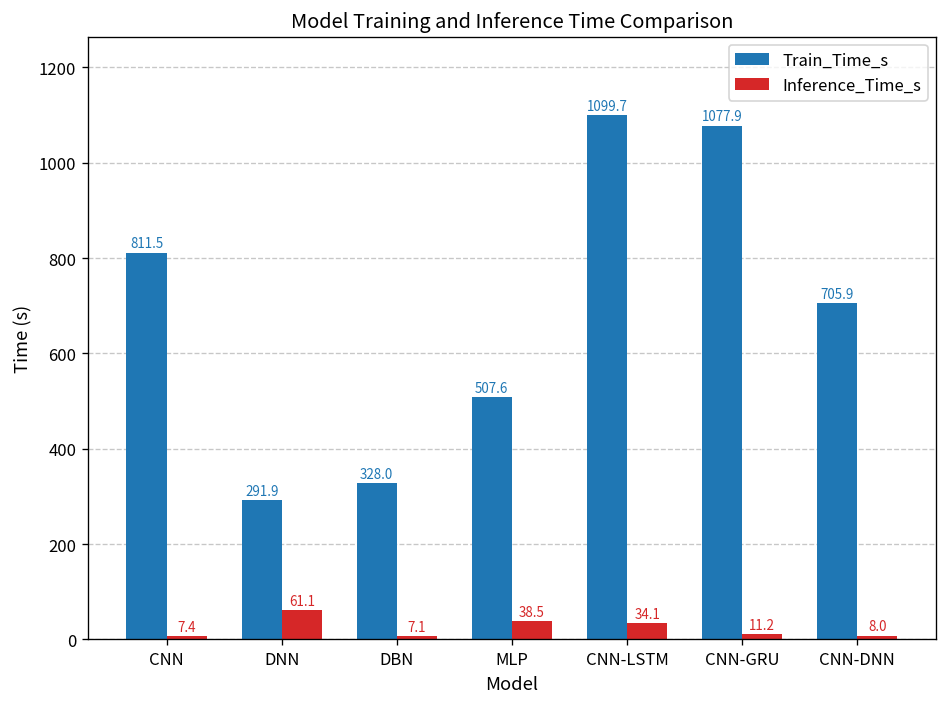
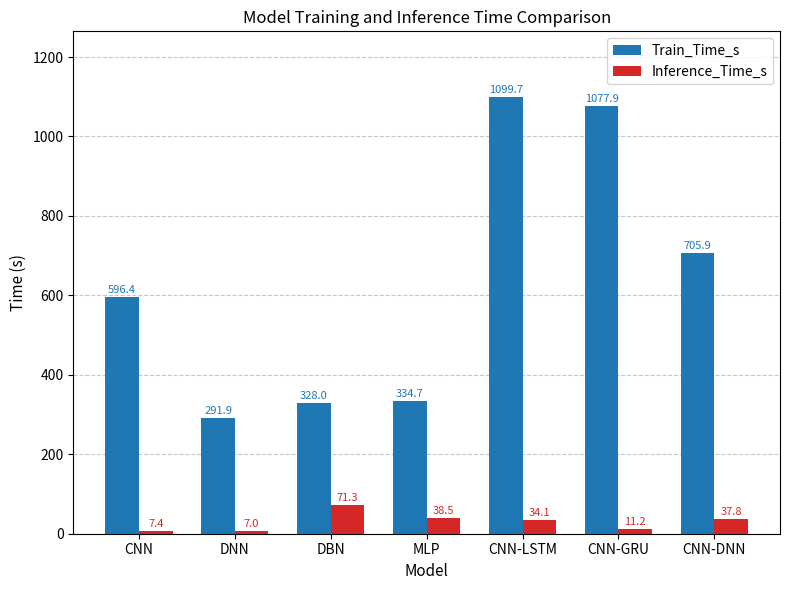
  {
    "Train_Time_s": {
-     "CNN": 811.5,
+     "CNN": 596.4,
      "DNN": 291.9,
      "DBN": 328.0,
-     "MLP": 507.6,
+     "MLP": 334.7,
      "CNN-LSTM": 1099.7,
      "CNN-GRU": 1077.9,
      "CNN-DNN": 705.9
    },
    "Inference_Time_s": {
      "CNN": 7.4,
-     "DNN": 61.1,
-     "DBN": 7.1,
+     "DNN": 7.0,
+     "DBN": 71.3,
      "MLP": 38.5,
      "CNN-LSTM": 34.1,
      "CNN-GRU": 11.2,
-     "CNN-DNN": 8.0
+     "CNN-DNN": 37.8
    }
  }
